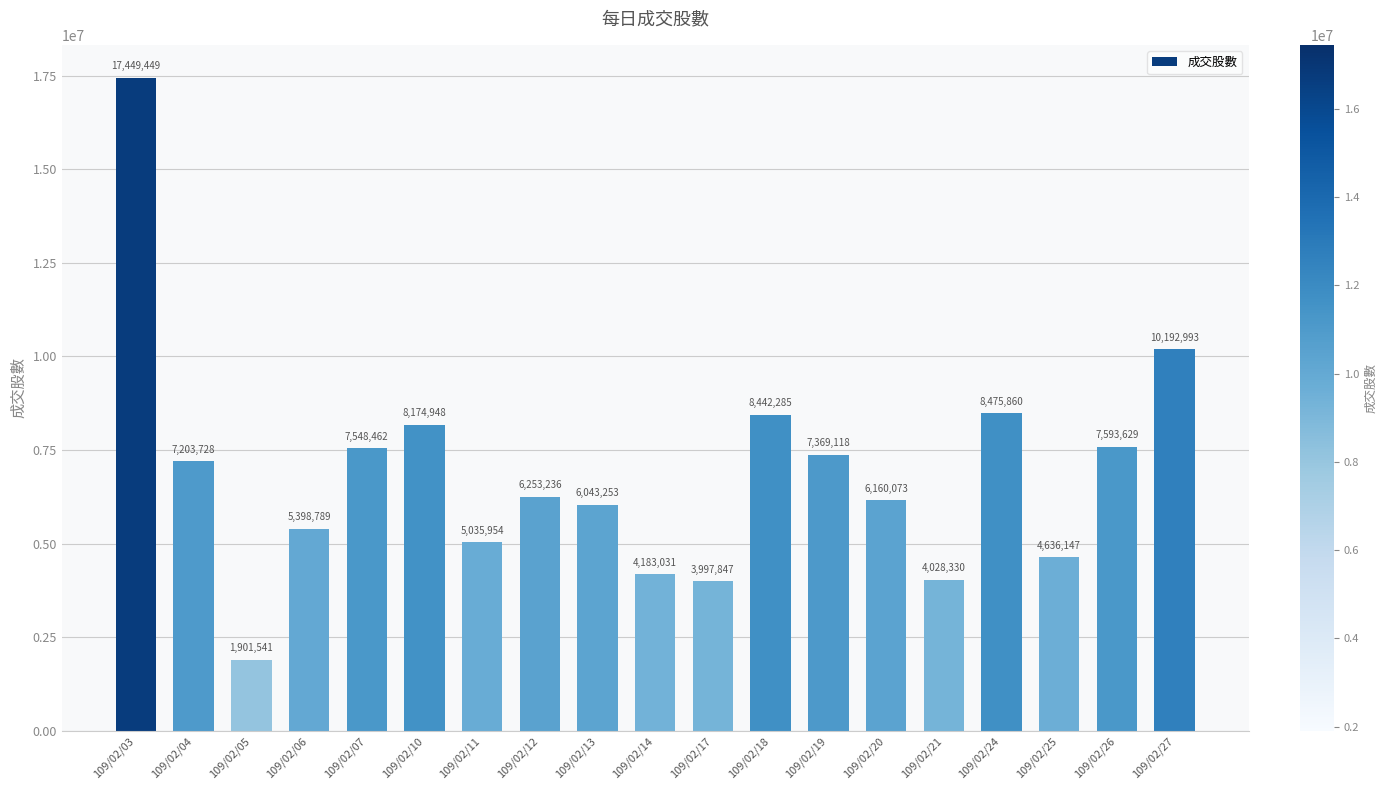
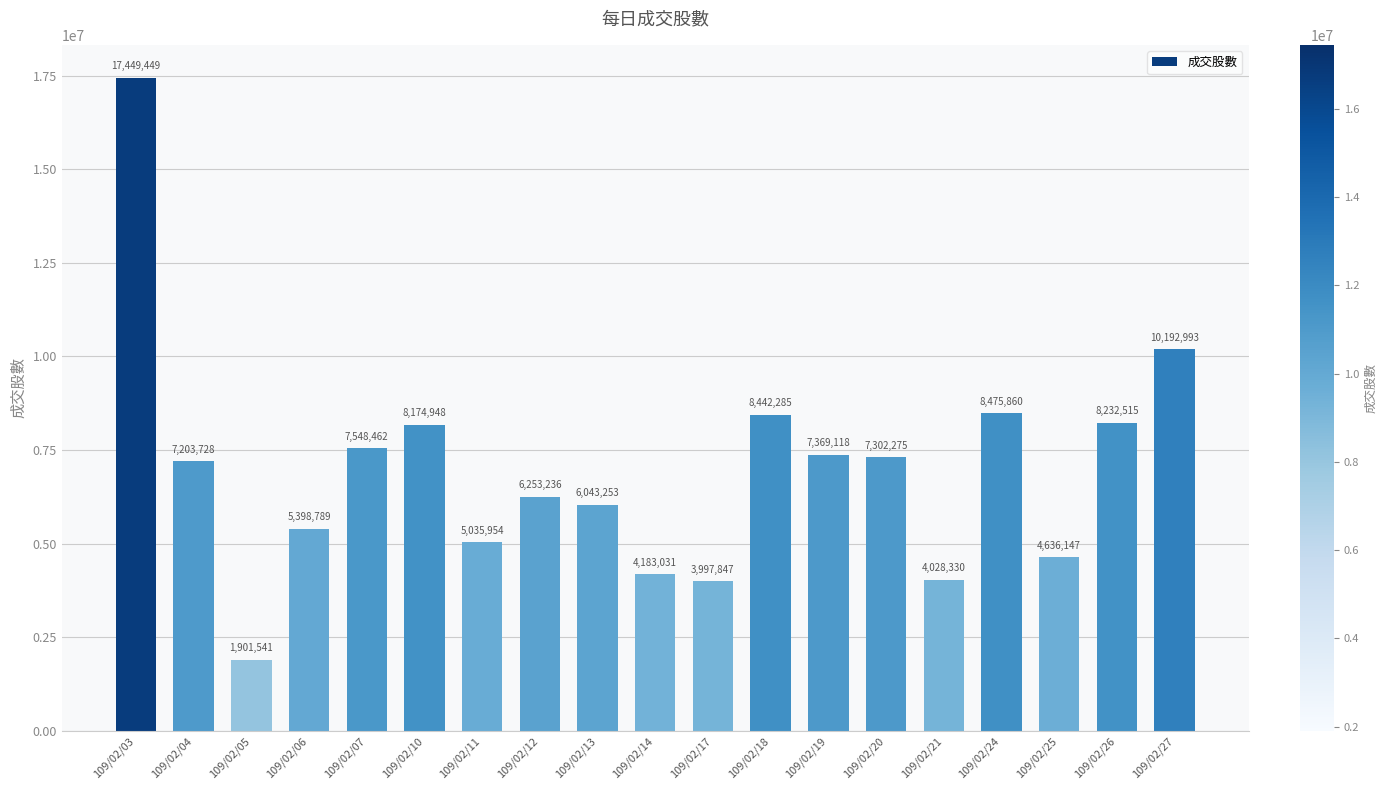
  {
    "109/02/03": "17,449,449",
    "109/02/04": "7,203,728",
    "109/02/05": "1,901,541",
    "109/02/06": "5,398,789",
    "109/02/07": "7,548,462",
    "109/02/10": "8,174,948",
    "109/02/11": "5,035,954",
    "109/02/12": "6,253,236",
    "109/02/13": "6,043,253",
    "109/02/14": "4,183,031",
    "109/02/17": "3,997,847",
    "109/02/18": "8,442,285",
    "109/02/19": "7,369,118",
-   "109/02/20": "6,160,073",
+   "109/02/20": "7,302,275",
    "109/02/21": "4,028,330",
    "109/02/24": "8,475,860",
    "109/02/25": "4,636,147",
-   "109/02/26": "7,593,629",
+   "109/02/26": "8,232,515",
    "109/02/27": "10,192,993"
  }
